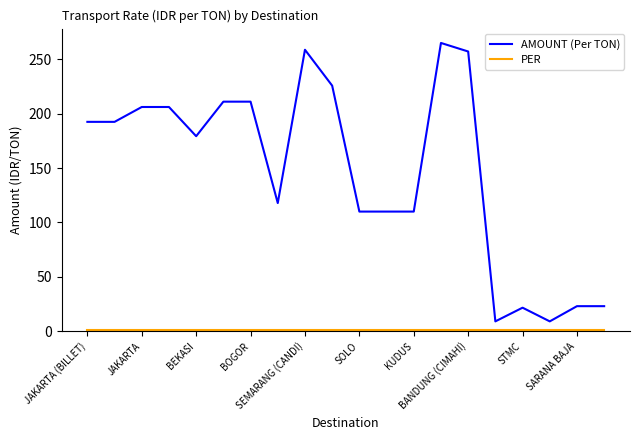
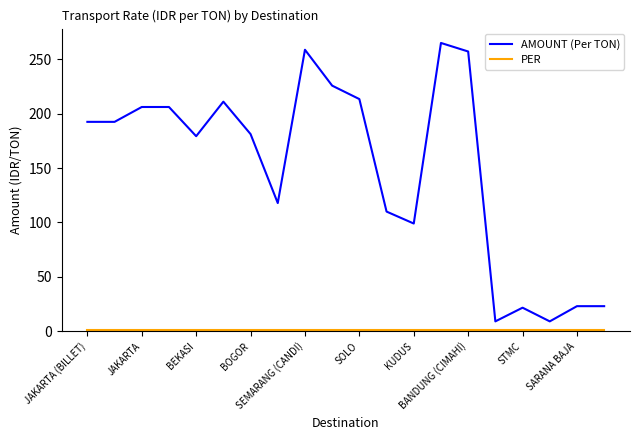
  {
    "AMOUNT (Per TON)": {
      "JAKARTA (BILLET)": 193,
      "JAKARTA": 206,
      "BEKASI": 179,
-     "BOGOR": 211,
+     "BOGOR": 181,
      "SEMARANG (CANDI)": 259,
-     "SOLO": 110,
-     "KUDUS": 110,
+     "SOLO": 214,
+     "KUDUS": 99,
      "BANDUNG (CIMAHI)": 257,
      "STMC": 22,
      "SARANA BAJA": 23
    },
    "PER": {
      "JAKARTA (BILLET)": 1,
      "JAKARTA": 1,
      "BEKASI": 1,
      "BOGOR": 1,
      "SEMARANG (CANDI)": 1,
      "SOLO": 1,
      "KUDUS": 1,
      "BANDUNG (CIMAHI)": 1,
      "STMC": 1,
      "SARANA BAJA": 1
    }
  }
